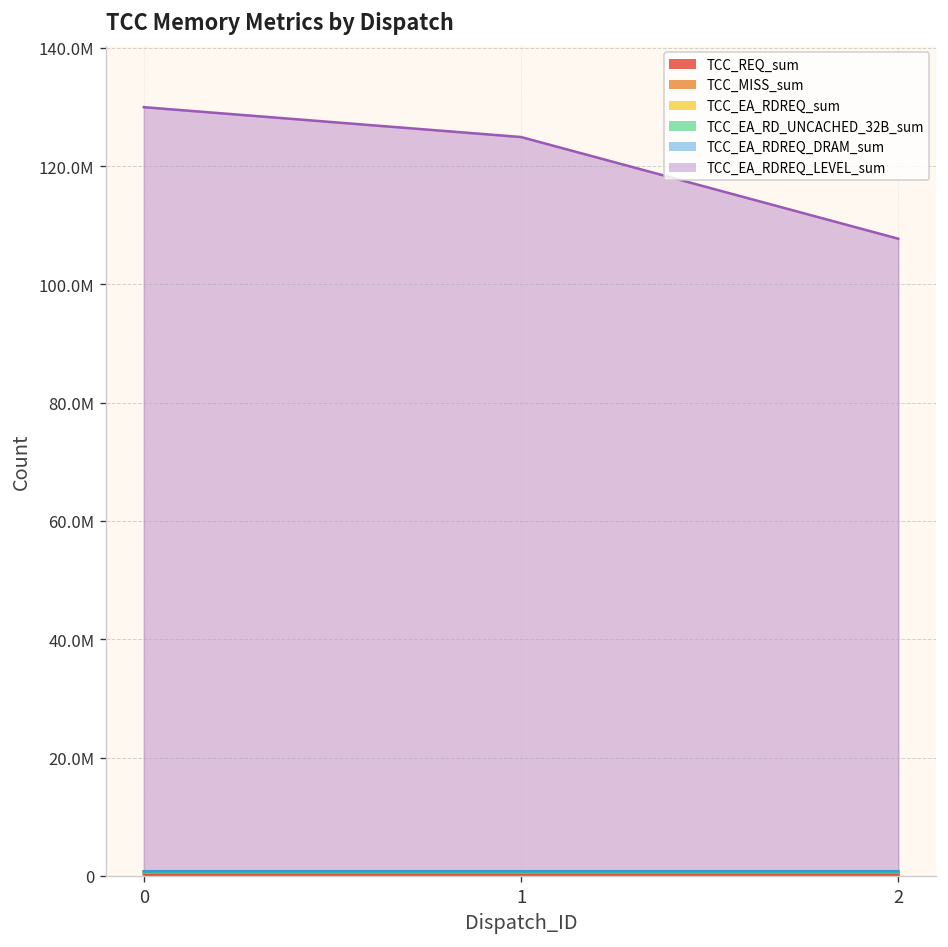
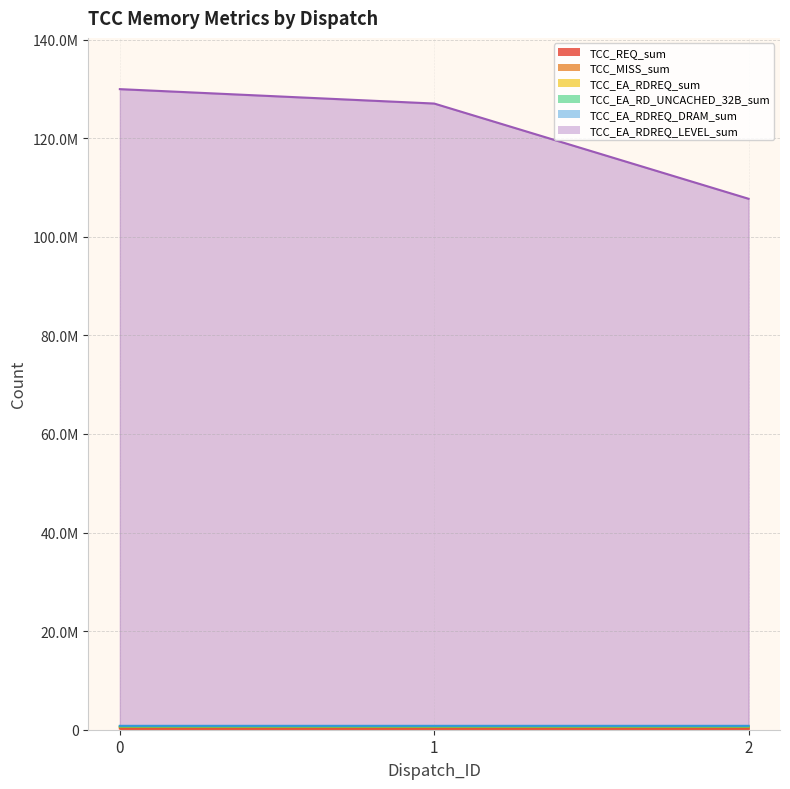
  {
    "TCC_EA_RDREQ_LEVEL_sum": {
      "0": 129000000,
-     "1": 124000000,
+     "1": 126000000,
      "2": 107000000
    }
  }
